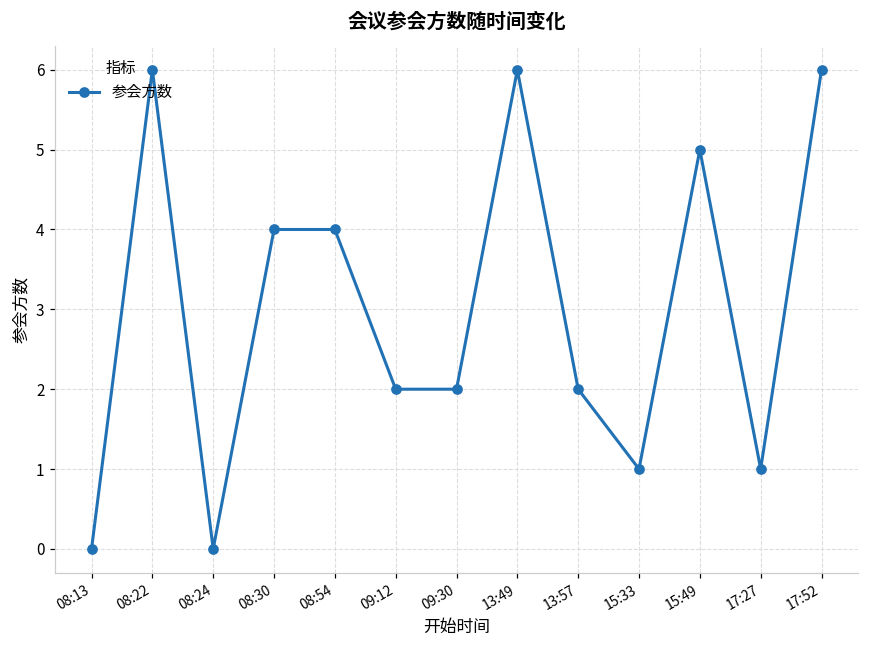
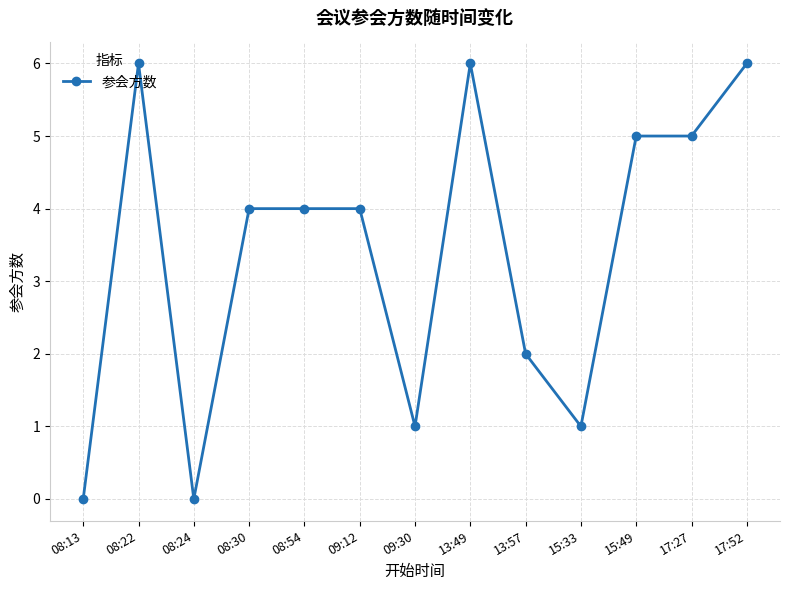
  {
    "08:13": 0,
    "08:22": 6,
    "08:24": 0,
    "08:30": 4,
    "08:54": 4,
-   "09:12": 2,
-   "09:30": 2,
+   "09:12": 4,
+   "09:30": 1,
    "13:49": 6,
    "13:57": 2,
    "15:33": 1,
    "15:49": 5,
-   "17:27": 1,
+   "17:27": 5,
    "17:52": 6
  }
